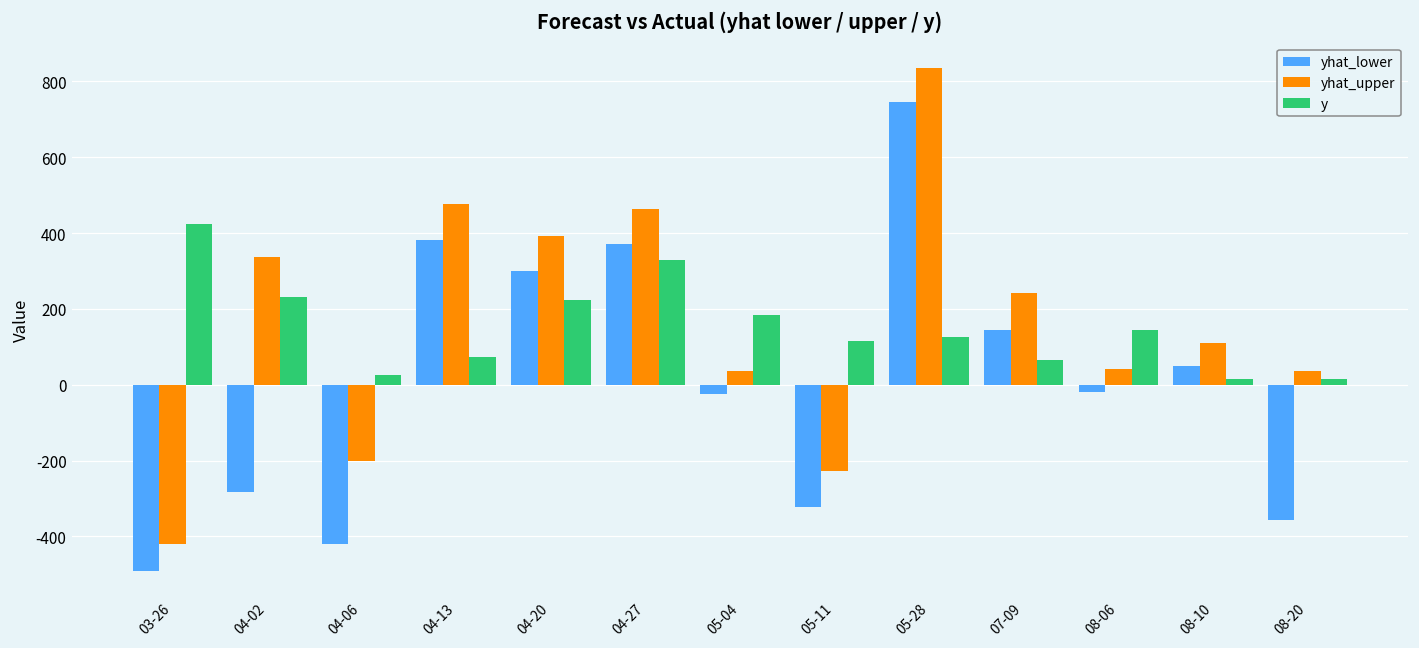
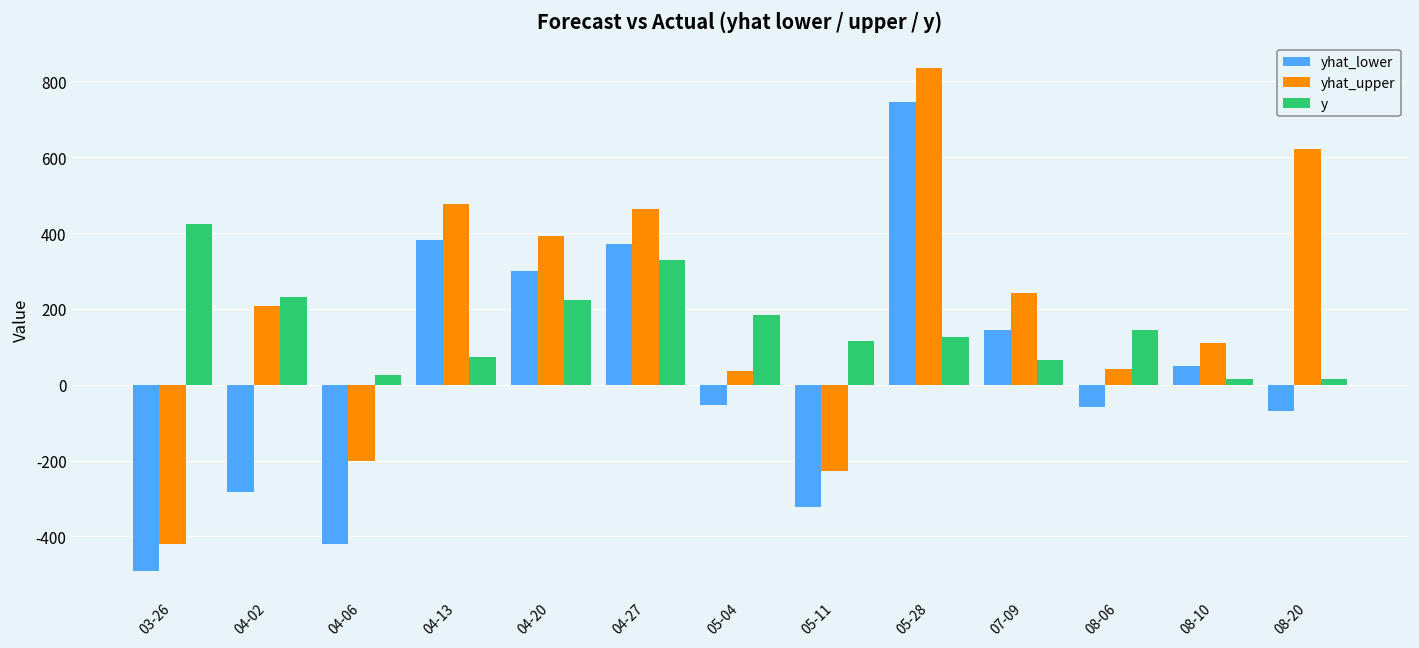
  {
    "yhat_lower": {
      "03-26": -490,
      "04-02": -280,
      "04-06": -420,
      "04-13": 380,
      "04-20": 300,
      "04-27": 370,
-     "05-04": -20,
+     "05-04": -50,
      "05-11": -320,
      "05-28": 740,
      "07-09": 140,
-     "08-06": -20,
+     "08-06": -60,
      "08-10": 50,
-     "08-20": -360
+     "08-20": -70
    },
    "yhat_upper": {
      "03-26": -420,
-     "04-02": 340,
+     "04-02": 210,
      "04-06": -200,
      "04-13": 480,
      "04-20": 390,
      "04-27": 460,
      "05-04": 40,
      "05-11": -230,
      "05-28": 840,
      "07-09": 240,
      "08-06": 40,
      "08-10": 110,
-     "08-20": 40
+     "08-20": 620
    },
    "y": {
      "03-26": 420,
      "04-02": 230,
      "04-06": 30,
      "04-13": 70,
      "04-20": 220,
      "04-27": 330,
      "05-04": 180,
      "05-11": 120,
      "05-28": 130,
      "07-09": 70,
      "08-06": 140,
      "08-10": 20,
      "08-20": 20
    }
  }
